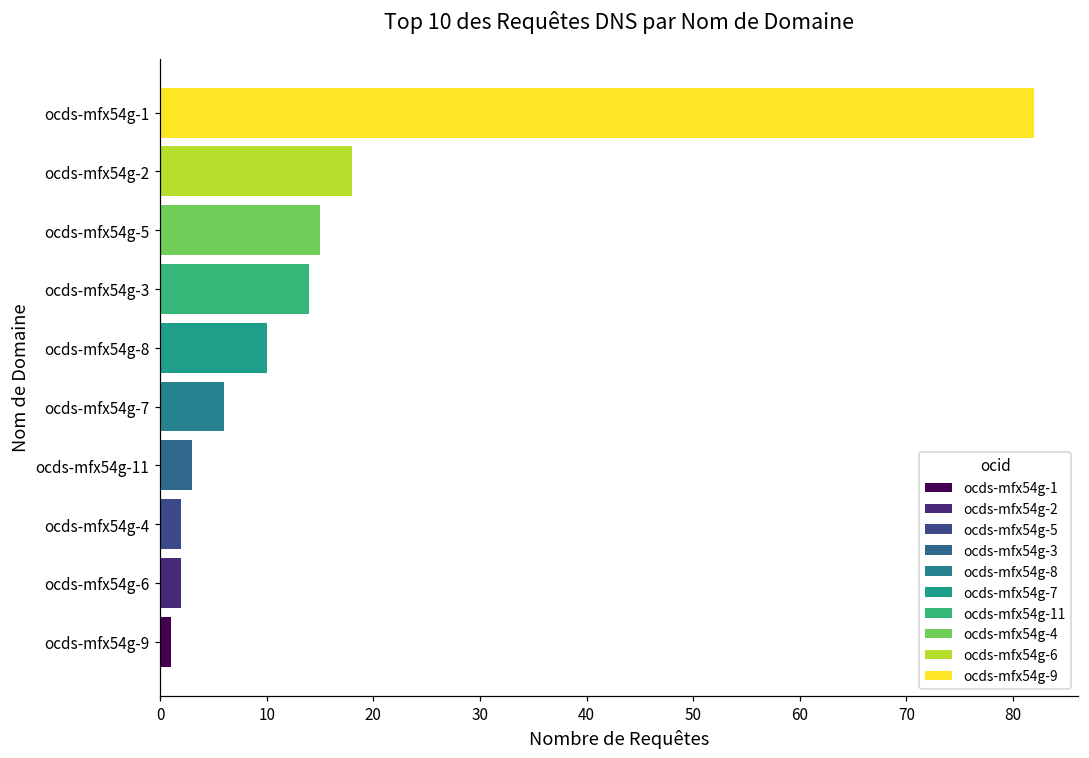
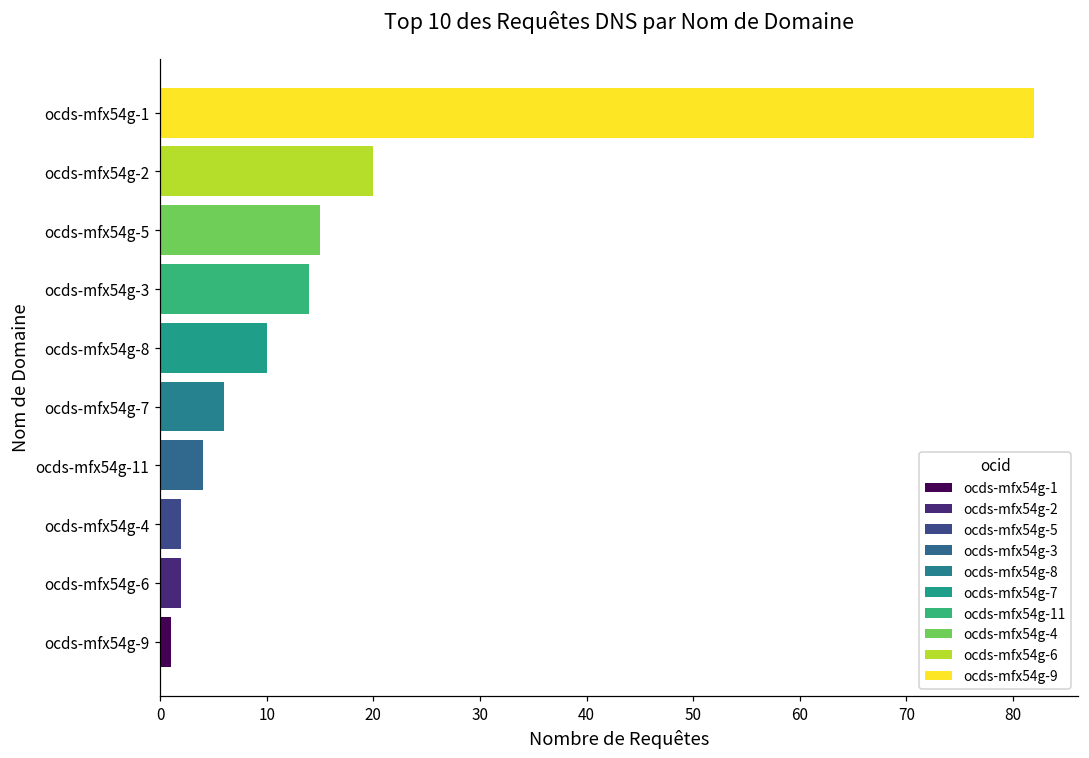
  {
    "ocds-mfx54g-1": 82,
-   "ocds-mfx54g-2": 18,
+   "ocds-mfx54g-2": 20,
    "ocds-mfx54g-5": 15,
    "ocds-mfx54g-3": 14,
    "ocds-mfx54g-8": 10,
    "ocds-mfx54g-7": 6,
-   "ocds-mfx54g-11": 3,
+   "ocds-mfx54g-11": 4,
    "ocds-mfx54g-4": 2,
    "ocds-mfx54g-6": 2,
    "ocds-mfx54g-9": 1
  }
